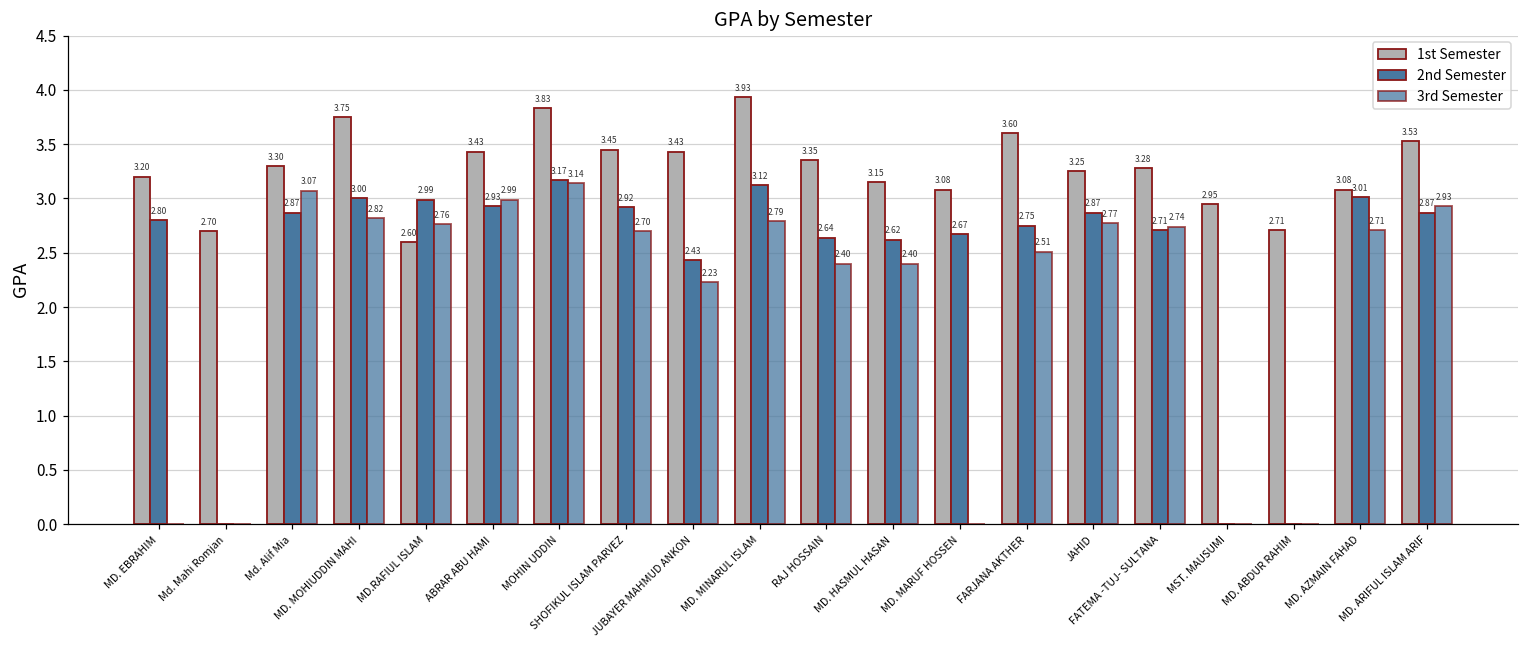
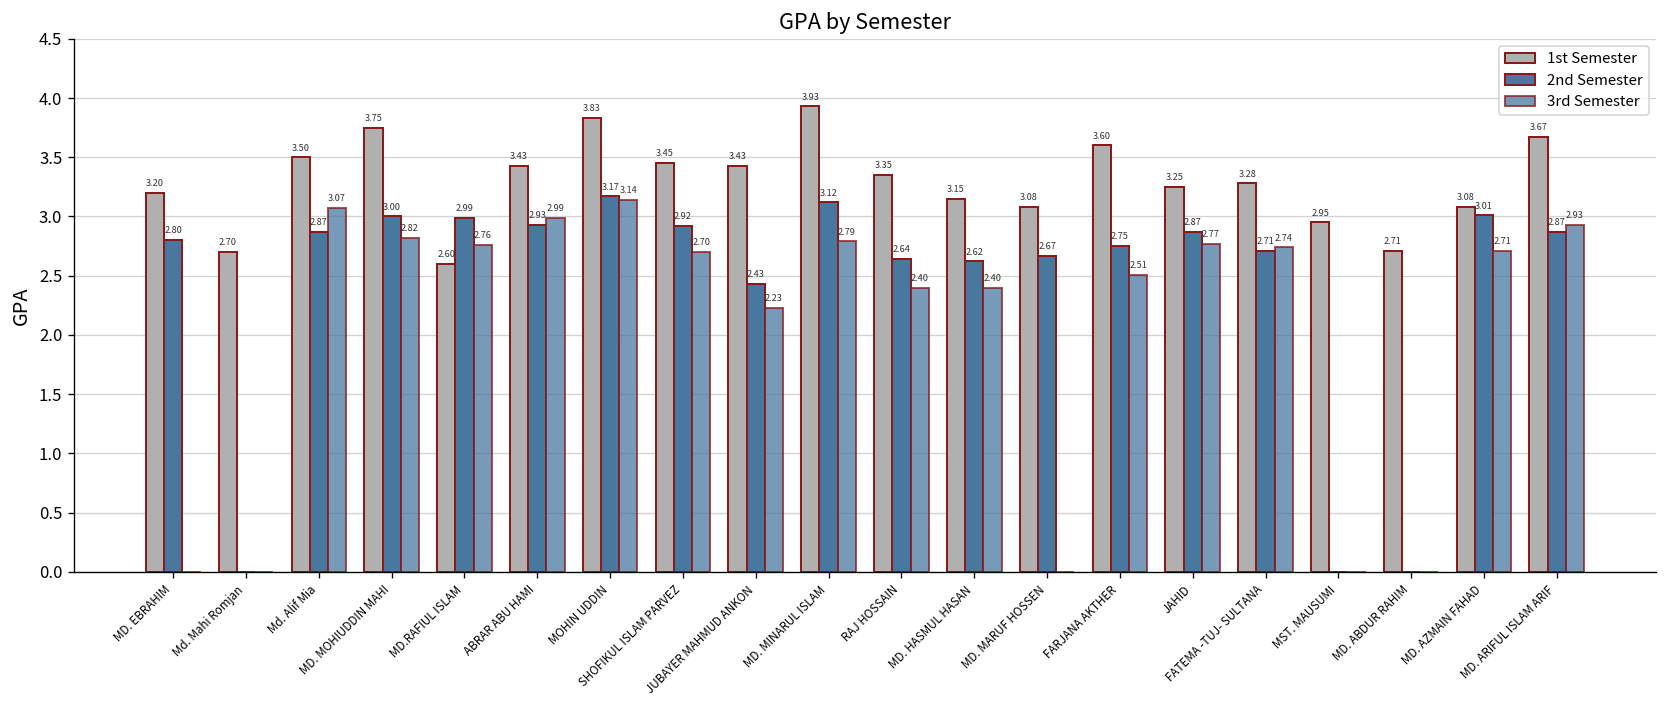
  {
    "1st Semester": {
      "MD. EBRAHIM": 3.20,
      "Md. Mahi Romjan": 2.70,
-     "Md. Alif Mia": 3.30,
+     "Md. Alif Mia": 3.50,
      "MD. MOHIUDDIN MAHI": 3.75,
      "MD.RAFIUL ISLAM": 2.60,
      "ABRAR ABU HAMI": 3.43,
      "MOHIN UDDIN": 3.83,
      "SHOFIKUL ISLAM PARVEZ": 3.45,
      "JUBAYER MAHMUD ANKON": 3.43,
      "MD. MINARUL ISLAM": 3.93,
      "RAJ HOSSAIN": 3.35,
      "MD. HASMUL HASAN": 3.15,
      "MD. MARUF HOSSEN": 3.08,
      "FARJANA AKTHER": 3.60,
      "JAHID": 3.25,
      "FATEMA -TUJ- SULTANA": 3.28,
      "MST. MAUSUMI": 2.95,
      "MD. ABDUR RAHIM": 2.71,
      "MD. AZMAIN FAHAD": 3.08,
-     "MD. ARIFUL ISLAM ARIF": 3.53
+     "MD. ARIFUL ISLAM ARIF": 3.67
    }
  }
